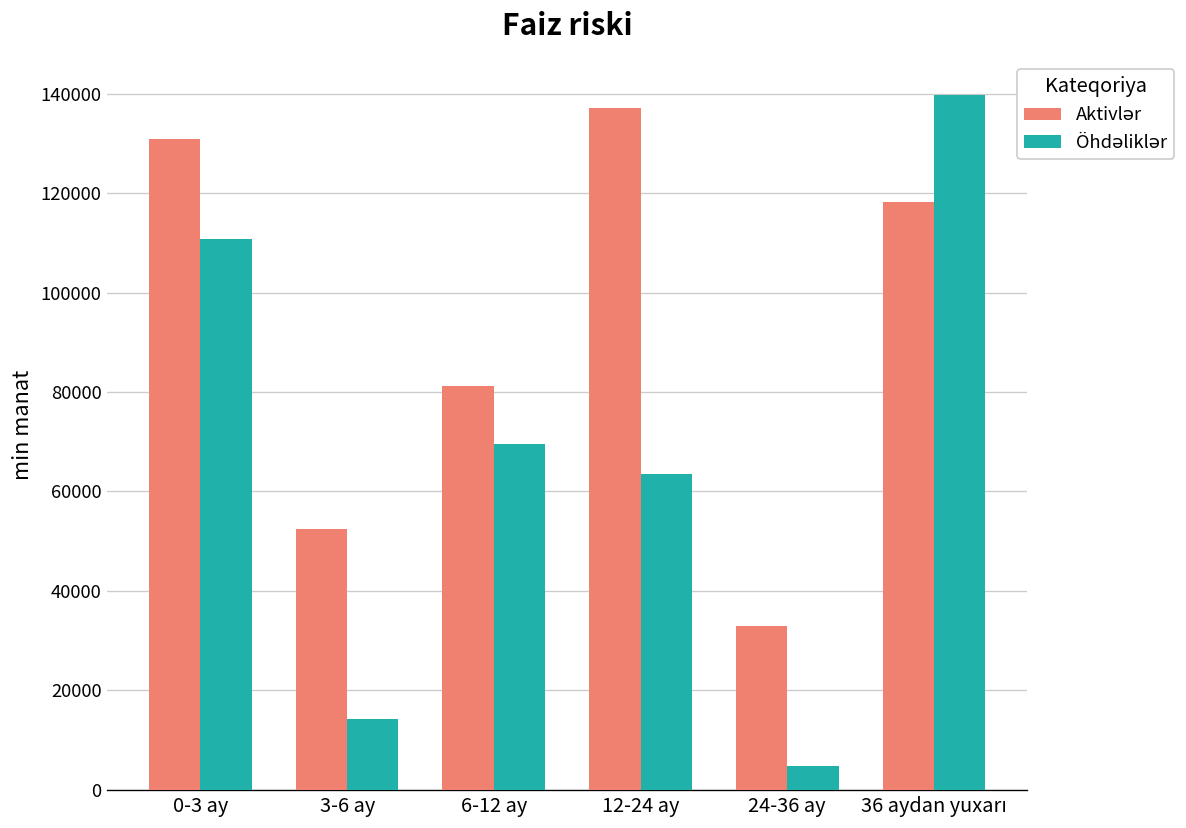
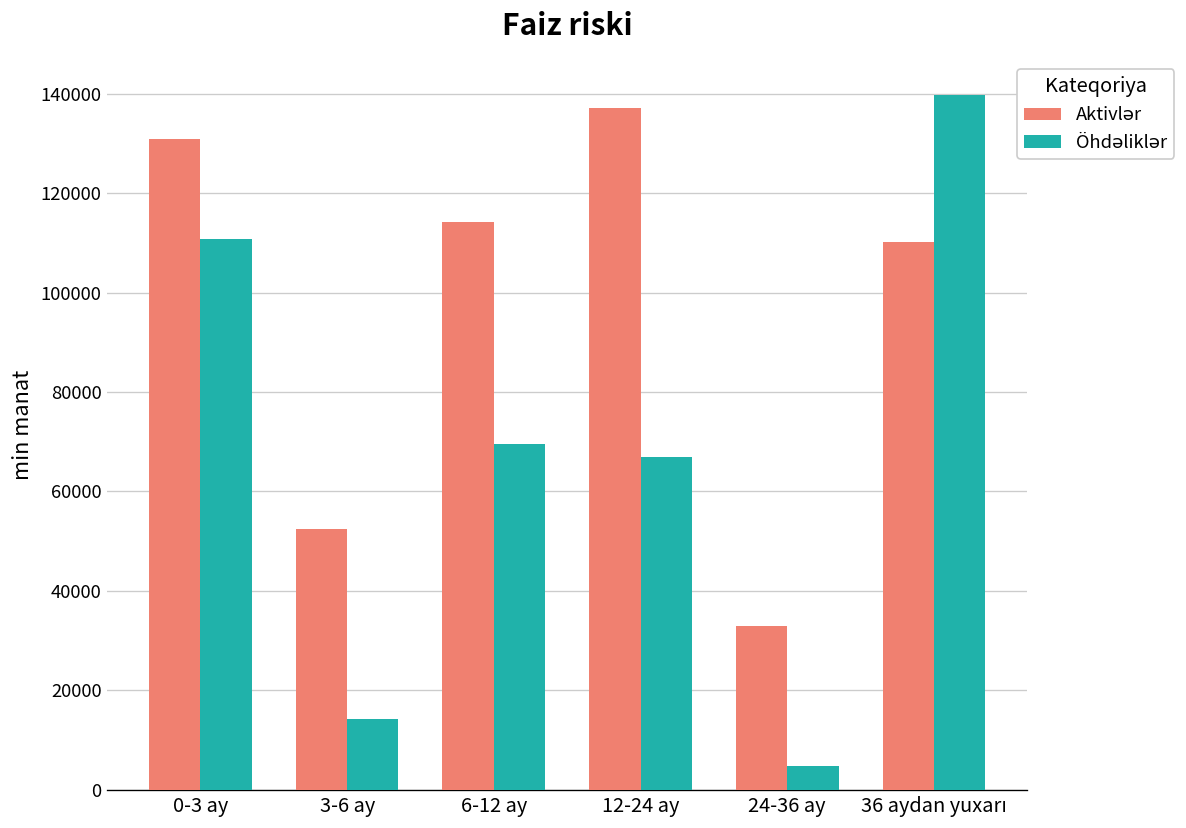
  {
    "Aktivlər": {
      "0-3 ay": 131000,
      "3-6 ay": 53000,
-     "6-12 ay": 81000,
+     "6-12 ay": 114000,
      "12-24 ay": 137000,
      "24-36 ay": 33000,
-     "36 aydan yuxarı": 118000
+     "36 aydan yuxarı": 110000
    },
    "Öhdəliklər": {
      "0-3 ay": 111000,
      "3-6 ay": 14000,
      "6-12 ay": 70000,
-     "12-24 ay": 64000,
+     "12-24 ay": 67000,
      "24-36 ay": 5000,
      "36 aydan yuxarı": 140000
    }
  }
